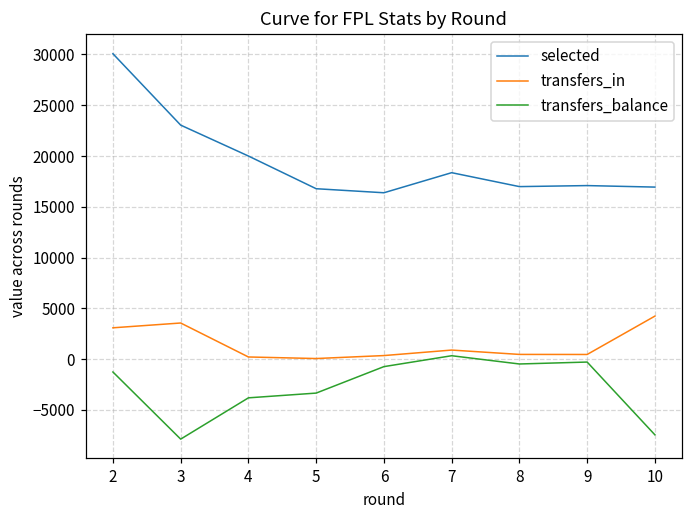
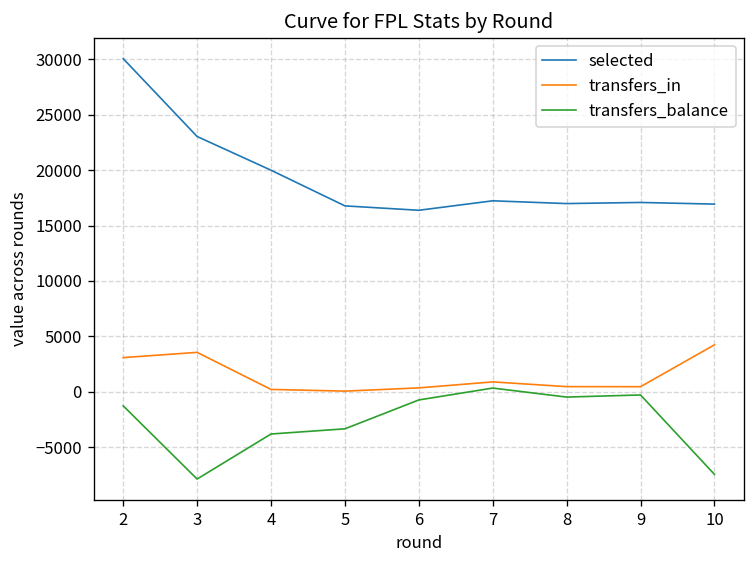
  {
    "selected": {
      "2": 30000,
      "3": 23000,
      "4": 20000,
      "5": 17000,
      "6": 16000,
-     "7": 18000,
+     "7": 17000,
      "8": 17000,
      "9": 17000,
      "10": 17000
    },
    "transfers_in": {
      "2": 3000,
      "3": 4000,
      "4": 0,
      "5": 0,
      "6": 0,
      "7": 1000,
      "8": 0,
      "9": 0,
      "10": 4000
    },
    "transfers_balance": {
      "2": -1000,
      "3": -8000,
      "4": -4000,
      "5": -3000,
      "6": -1000,
      "7": 0,
      "8": 0,
      "9": 0,
      "10": -7000
    }
  }
